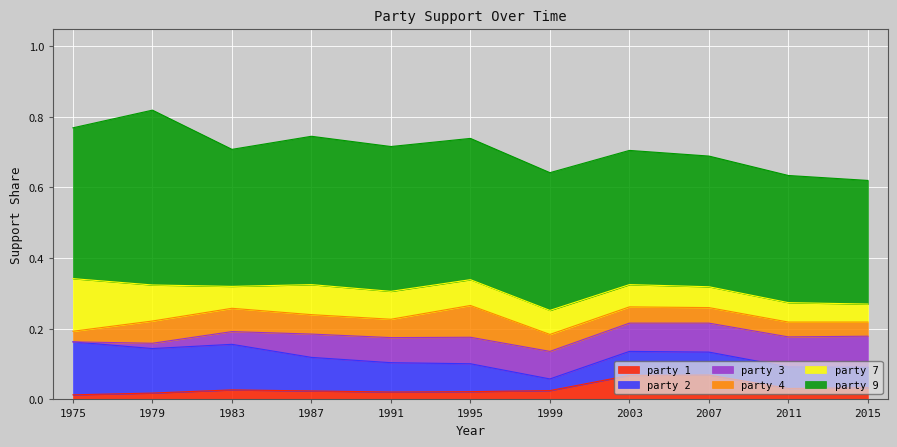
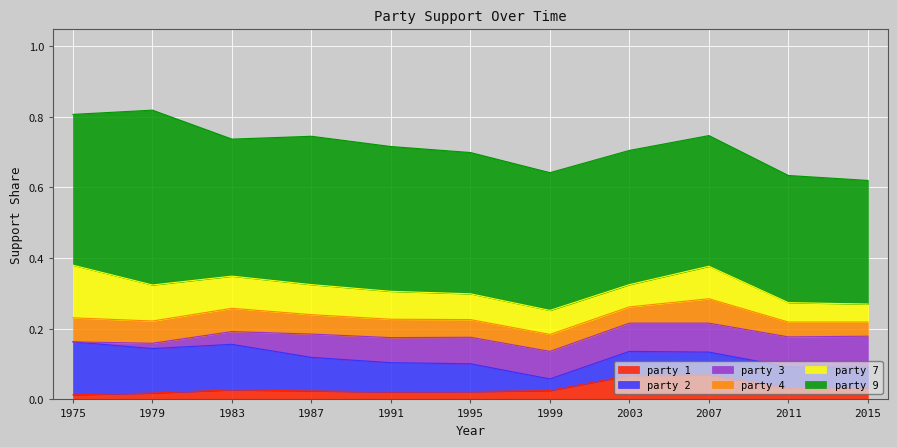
  {
    "party 1": {
      "1975": 0.01,
      "1979": 0.02,
      "1983": 0.03,
      "1987": 0.02,
      "1991": 0.02,
      "1995": 0.02,
      "1999": 0.03
    },
    "party 2": {
      "1979": 0.13,
      "1983": 0.13,
      "1987": 0.10,
      "1991": 0.08,
      "1995": 0.08,
      "1999": 0.03,
      "2003": 0.07,
      "2007": 0.07
    },
    "party 3": {
      "1979": 0.01,
      "1983": 0.04,
      "1987": 0.07,
      "1991": 0.07,
      "1995": 0.07,
      "1999": 0.08,
      "2003": 0.08,
      "2007": 0.08,
      "2011": 0.08,
      "2015": 0.09
    },
    "party 4": {
-     "1975": 0.03,
+     "1975": 0.07,
      "1979": 0.06,
      "1983": 0.07,
      "1987": 0.05,
      "1991": 0.05,
-     "1995": 0.09,
+     "1995": 0.05,
      "1999": 0.05,
      "2003": 0.05,
-     "2007": 0.04,
+     "2007": 0.07,
      "2011": 0.04,
      "2015": 0.04
    },
    "party 7": {
      "1975": 0.15,
      "1979": 0.10,
-     "1983": 0.06,
+     "1983": 0.09,
      "1987": 0.09,
      "1991": 0.08,
      "1995": 0.07,
      "1999": 0.07,
      "2003": 0.06,
-     "2007": 0.06,
+     "2007": 0.09,
      "2011": 0.06,
      "2015": 0.05
    },
    "party 9": {
      "1975": 0.43,
      "1979": 0.50,
      "1983": 0.39,
      "1987": 0.42,
      "1991": 0.41,
      "1995": 0.40,
      "1999": 0.39,
      "2003": 0.38,
      "2007": 0.37,
      "2011": 0.36,
      "2015": 0.35
    }
  }
